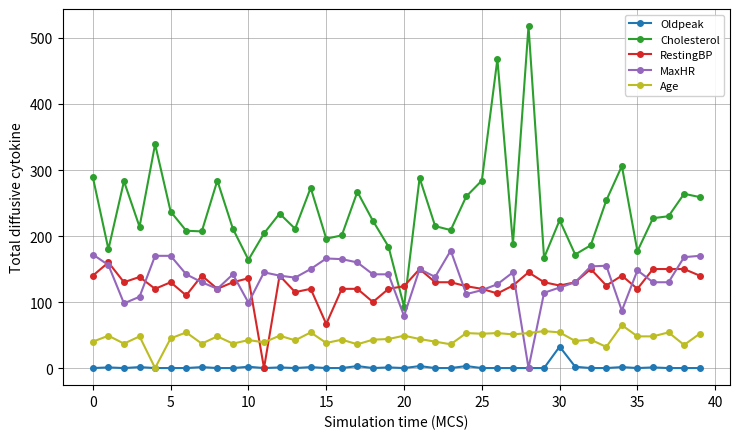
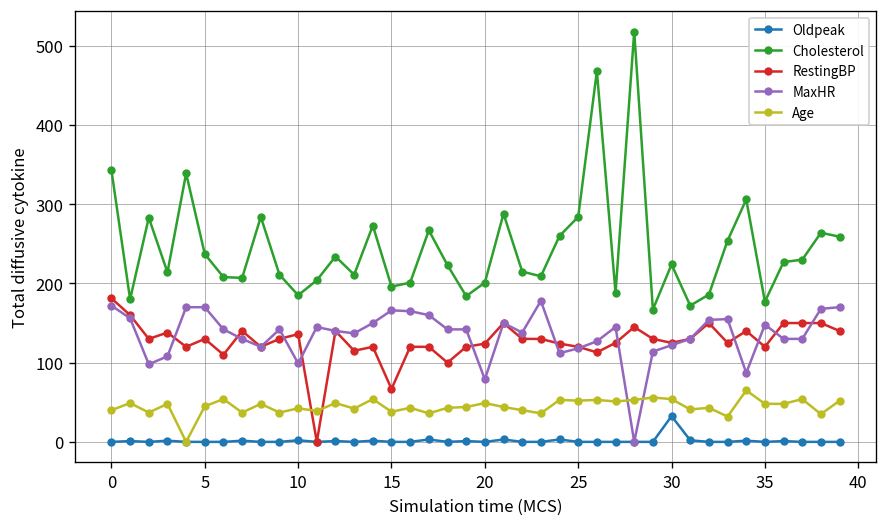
  {
    "Oldpeak": {
      "0": 0,
      "5": 0,
      "10": 0,
      "15": 0,
      "20": 0,
      "25": 0,
      "30": 30,
      "35": 0
    },
    "Cholesterol": {
-     "0": 290,
+     "0": 340,
      "5": 240,
-     "10": 160,
+     "10": 190,
      "15": 200,
-     "20": 90,
+     "20": 200,
      "25": 280,
      "30": 220,
      "35": 180
    },
    "RestingBP": {
-     "0": 140,
+     "0": 180,
      "5": 130,
      "10": 140,
      "15": 70,
      "20": 120,
      "35": 120
    },
    "MaxHR": {
      "0": 170,
      "5": 170,
      "10": 100,
      "15": 170,
      "20": 80,
      "35": 150
    },
    "Age": {
      "0": 40,
      "5": 50,
      "10": 40,
      "15": 40,
      "20": 50,
      "25": 50,
      "30": 50,
      "35": 50
    }
  }
